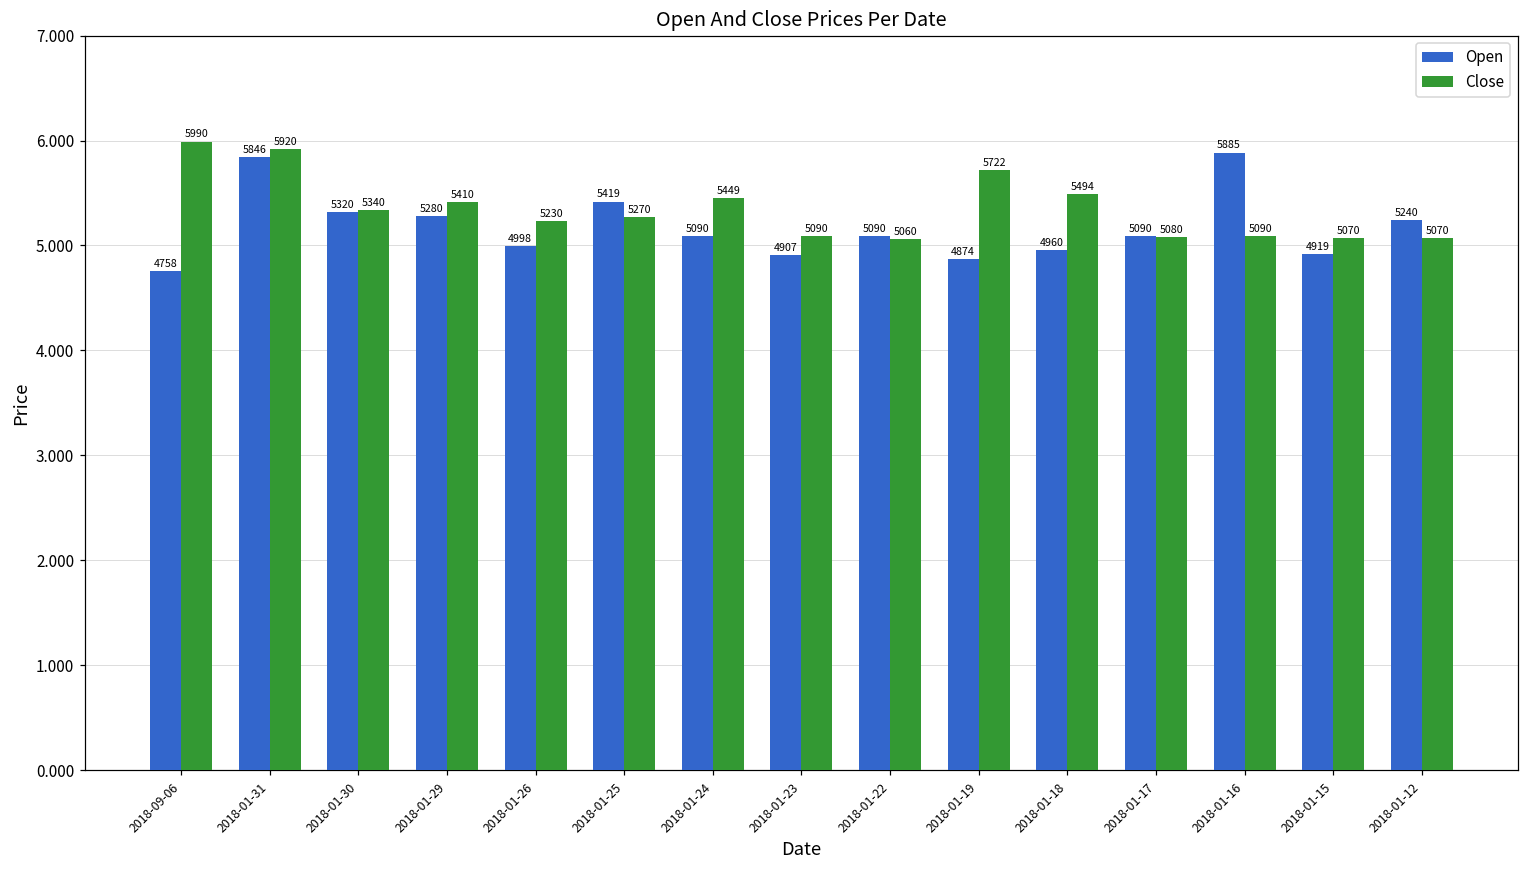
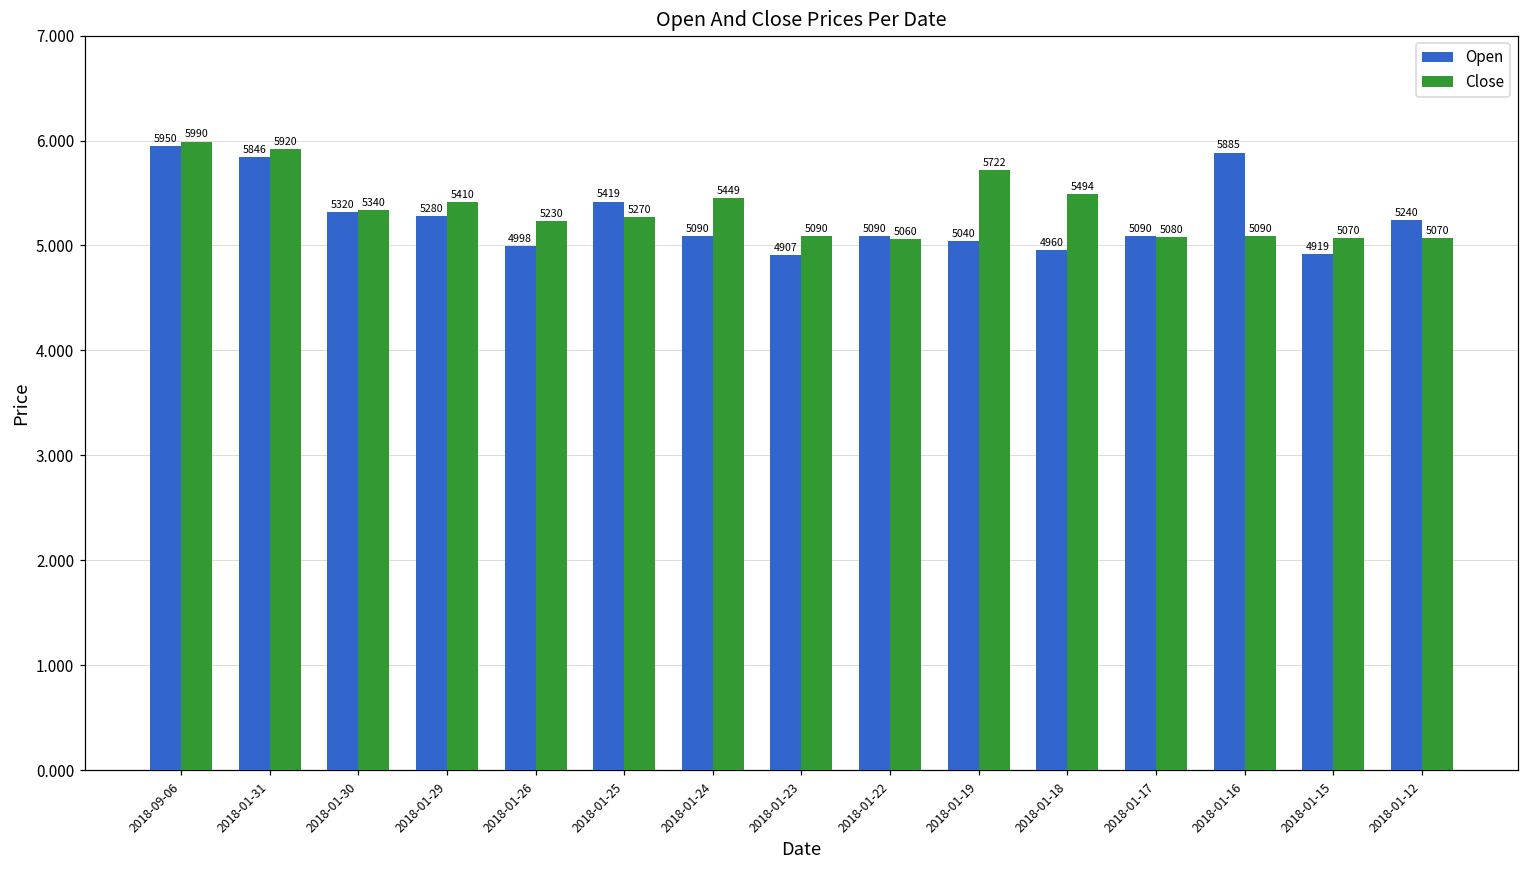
  {
    "Open": {
-     "2018-09-06": 4758,
+     "2018-09-06": 5950,
      "2018-01-31": 5846,
      "2018-01-30": 5320,
      "2018-01-29": 5280,
      "2018-01-26": 4998,
      "2018-01-25": 5419,
      "2018-01-24": 5090,
      "2018-01-23": 4907,
      "2018-01-22": 5090,
-     "2018-01-19": 4874,
+     "2018-01-19": 5040,
      "2018-01-18": 4960,
      "2018-01-17": 5090,
      "2018-01-16": 5885,
      "2018-01-15": 4919,
      "2018-01-12": 5240
    },
    "Close": {
      "2018-09-06": 5990,
      "2018-01-31": 5920,
      "2018-01-30": 5340,
      "2018-01-29": 5410,
      "2018-01-26": 5230,
      "2018-01-25": 5270,
      "2018-01-24": 5449,
      "2018-01-23": 5090,
      "2018-01-22": 5060,
      "2018-01-19": 5722,
      "2018-01-18": 5494,
      "2018-01-17": 5080,
      "2018-01-16": 5090,
      "2018-01-15": 5070,
      "2018-01-12": 5070
    }
  }
